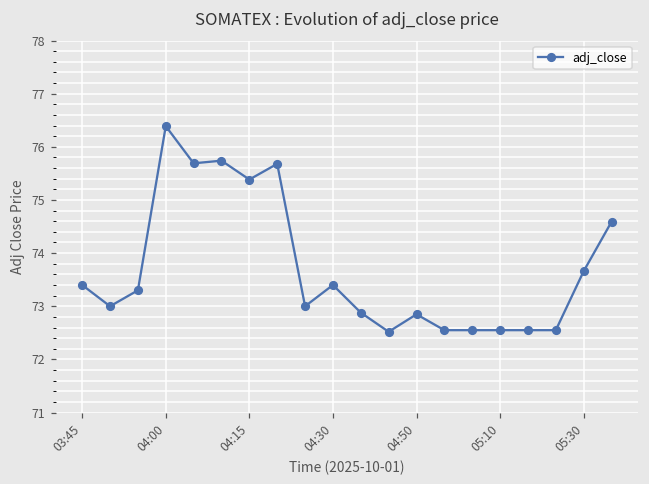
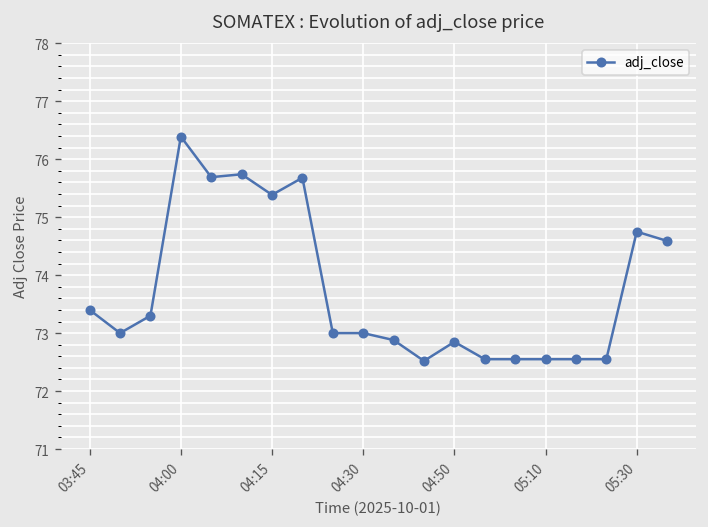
  {
    "03:45": 73.4,
    "04:00": 76.4,
    "04:15": 75.4,
-   "04:30": 73.4,
+   "04:30": 73.0,
    "04:50": 72.8,
    "05:10": 72.6,
-   "05:30": 73.7
+   "05:30": 74.8
  }
